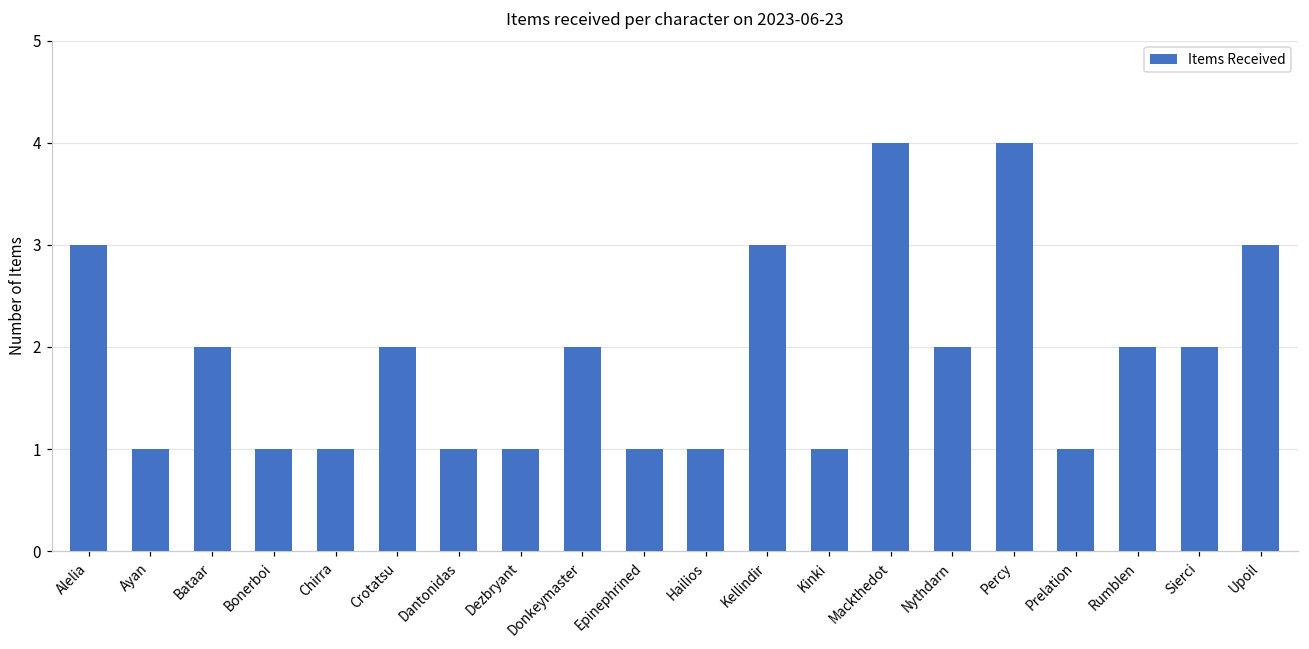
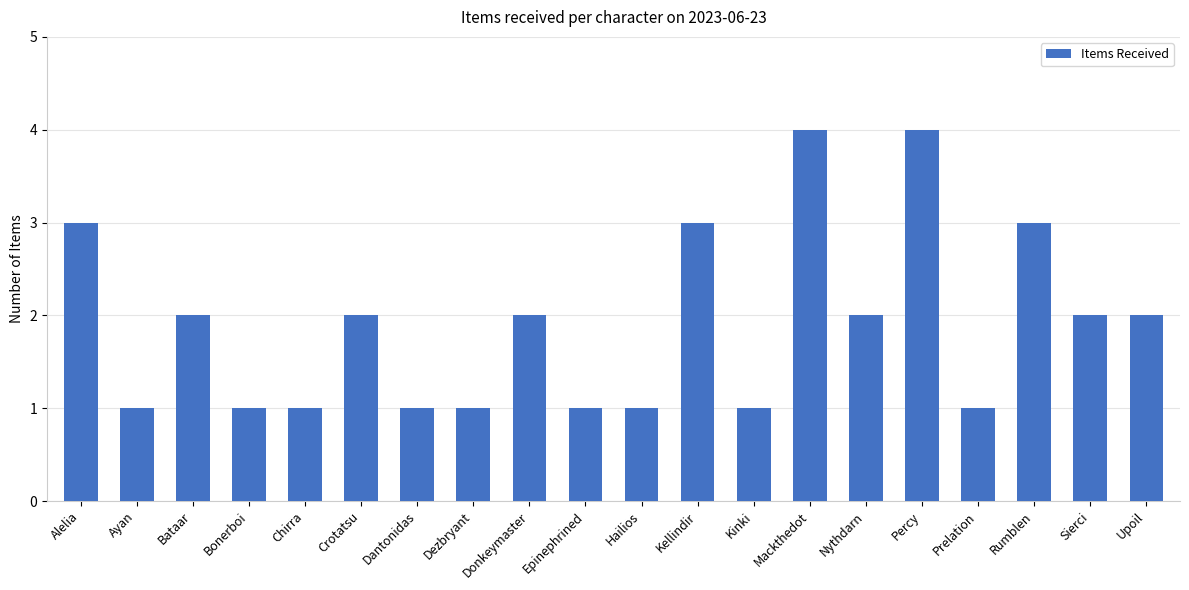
  {
    "Alelia": 3,
    "Ayan": 1,
    "Bataar": 2,
    "Bonerboi": 1,
    "Chirra": 1,
    "Crotatsu": 2,
    "Dantonidas": 1,
    "Dezbryant": 1,
    "Donkeymaster": 2,
    "Epinephrined": 1,
    "Hailios": 1,
    "Kellindir": 3,
    "Kinki": 1,
    "Mackthedot": 4,
    "Nythdarn": 2,
    "Percy": 4,
    "Prelation": 1,
-   "Rumblen": 2,
+   "Rumblen": 3,
    "Sierci": 2,
-   "Upoil": 3
+   "Upoil": 2
  }
